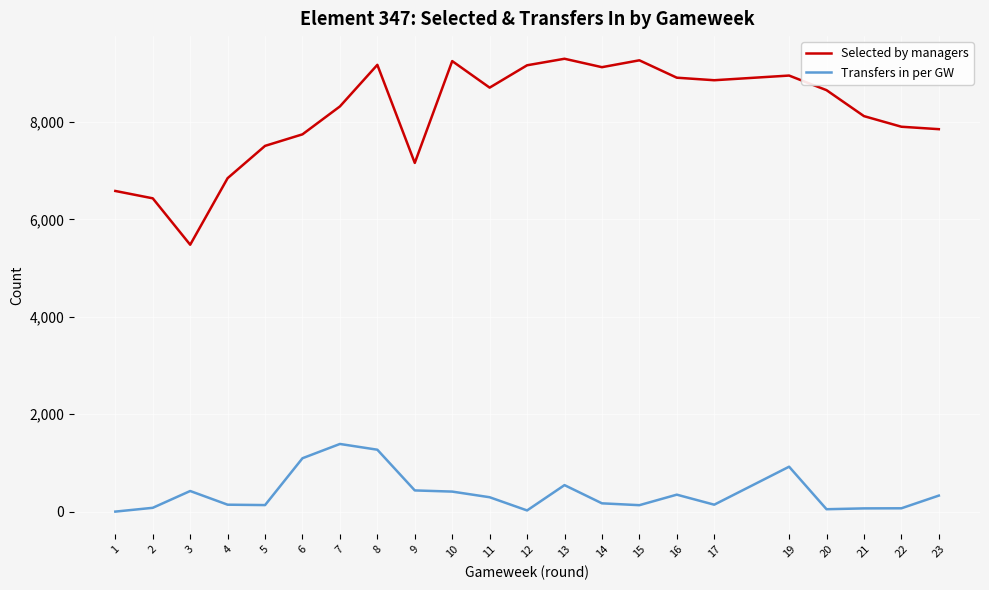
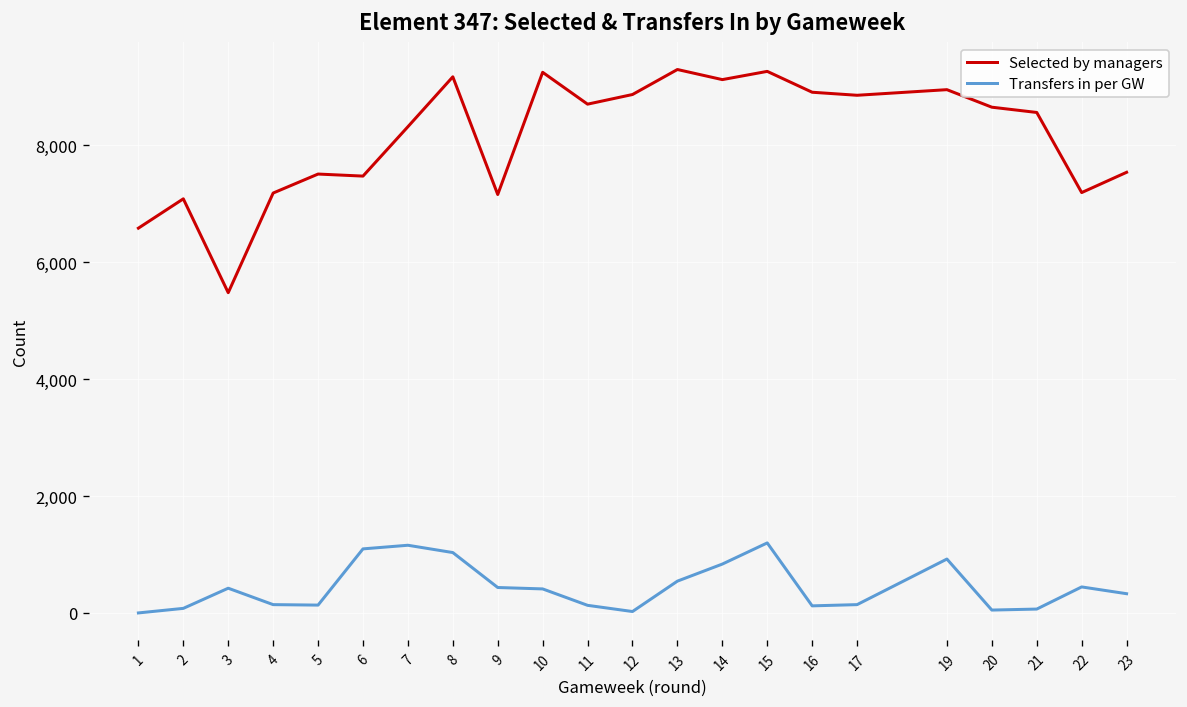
  {
    "Selected by managers": {
      "1": "6,600",
-     "2": "6,400",
+     "2": "7,100",
      "3": "5,500",
-     "4": "6,800",
+     "4": "7,200",
      "5": "7,500",
-     "6": "7,700",
+     "6": "7,500",
      "7": "8,300",
      "8": "9,200",
      "9": "7,200",
      "10": "9,300",
      "11": "8,700",
-     "12": "9,200",
+     "12": "8,900",
      "13": "9,300",
      "14": "9,100",
      "15": "9,300",
      "16": "8,900",
      "17": "8,900",
      "19": "9,000",
      "20": "8,700",
-     "21": "8,100",
-     "22": "7,900",
-     "23": "7,900"
+     "21": "8,600",
+     "22": "7,200",
+     "23": "7,500"
    },
    "Transfers in per GW": {
      "1": "0",
      "2": "100",
      "3": "400",
      "4": "100",
      "5": "100",
      "6": "1,100",
-     "7": "1,400",
-     "8": "1,300",
+     "7": "1,200",
+     "8": "1,000",
      "9": "400",
      "10": "400",
-     "11": "300",
+     "11": "100",
      "12": "0",
      "13": "500",
-     "14": "200",
-     "15": "100",
-     "16": "300",
+     "14": "800",
+     "15": "1,200",
+     "16": "100",
      "17": "100",
      "19": "900",
      "20": "0",
      "21": "100",
-     "22": "100",
+     "22": "400",
      "23": "300"
    }
  }
